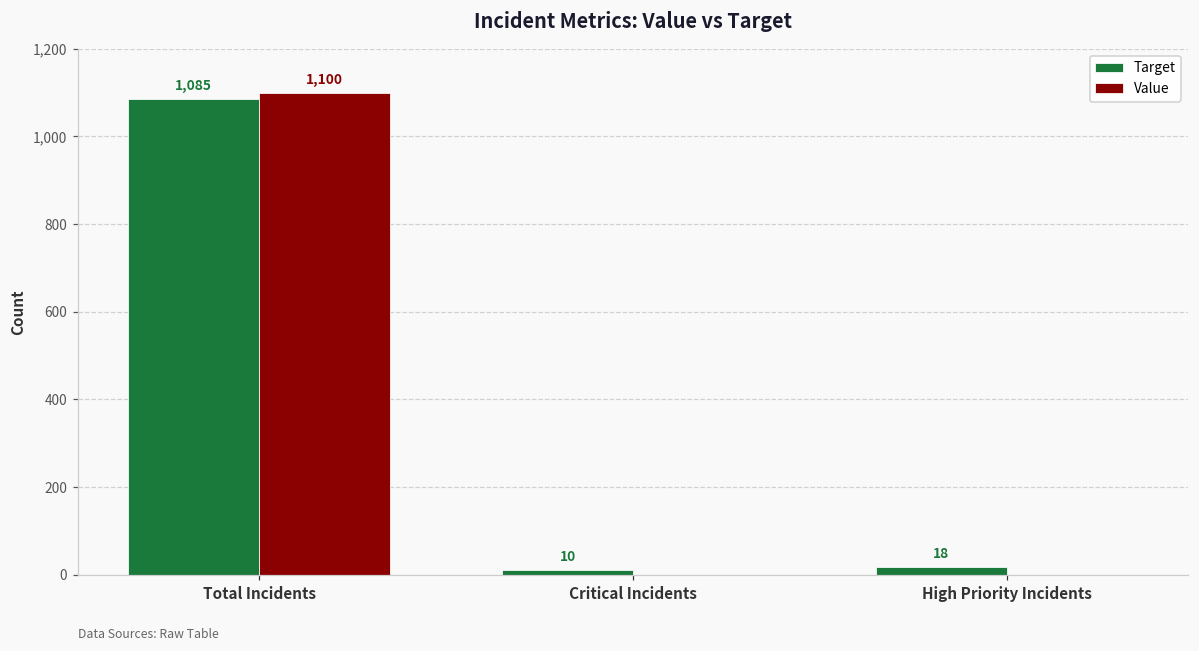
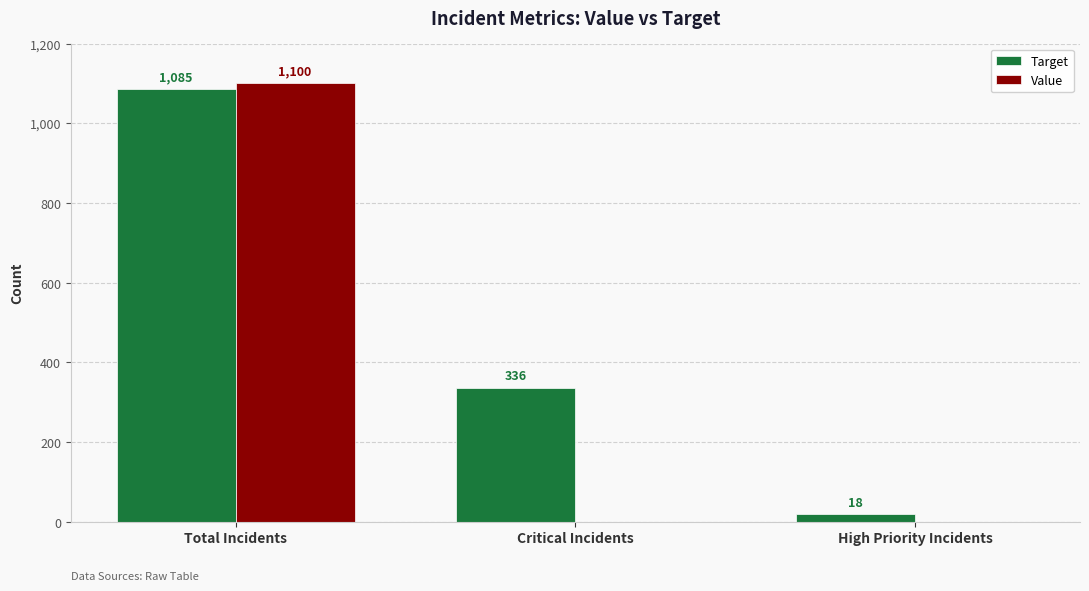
  {
    "Target": {
      "Total Incidents": "1,085",
-     "Critical Incidents": "10",
+     "Critical Incidents": "336",
      "High Priority Incidents": "18"
    },
    "Value": {
      "Total Incidents": "1,100"
    }
  }
